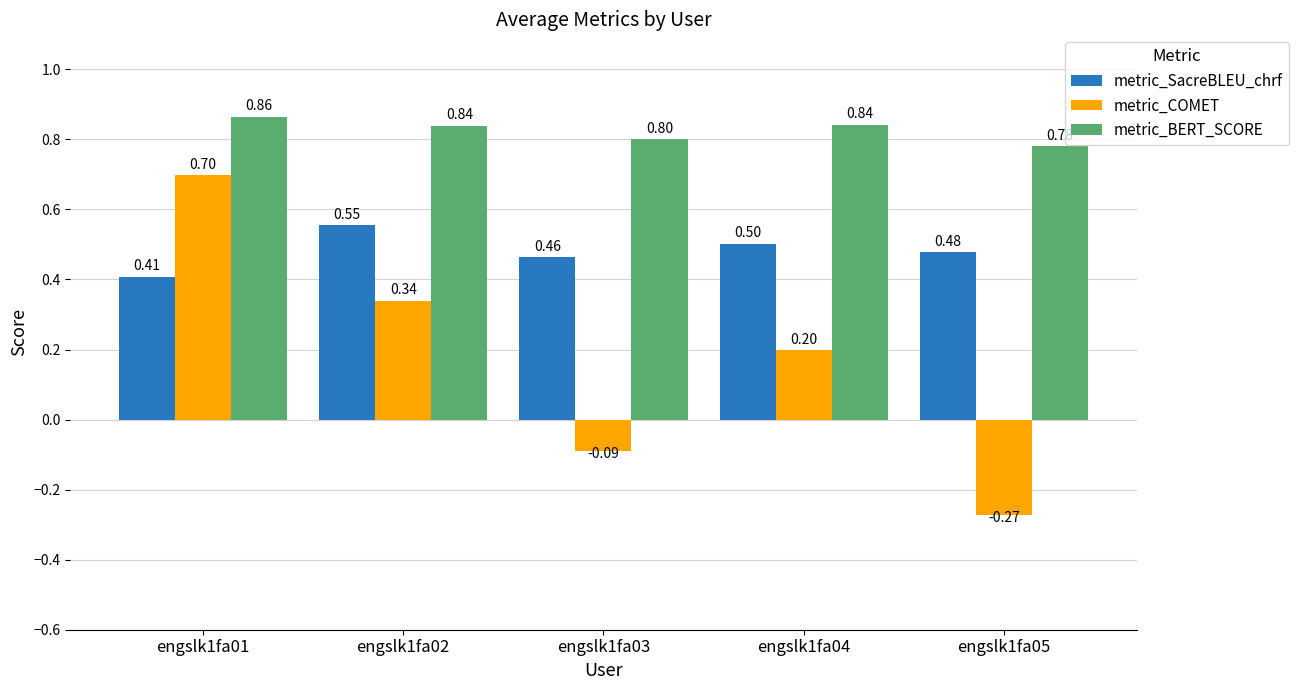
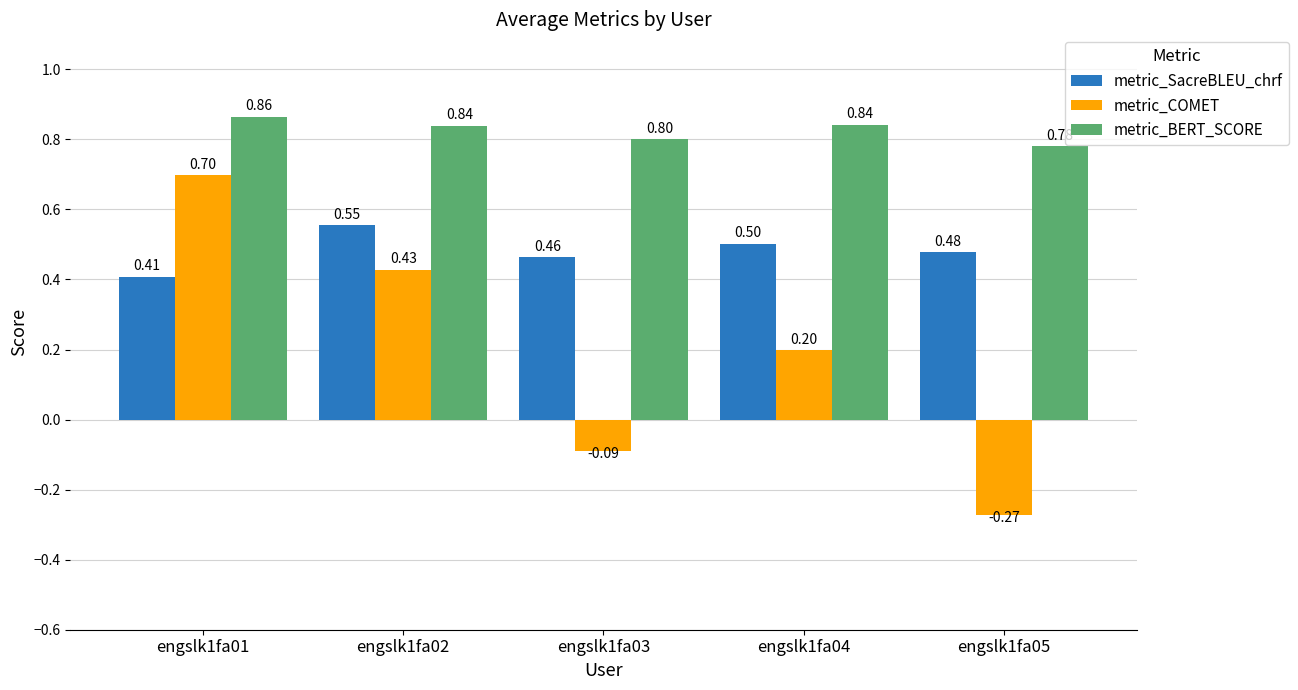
  {
    "metric_SacreBLEU_chrf": {
      "engslk1fa01": 0.41,
      "engslk1fa02": 0.55,
      "engslk1fa03": 0.46,
      "engslk1fa04": 0.50,
      "engslk1fa05": 0.48
    },
    "metric_COMET": {
      "engslk1fa01": 0.70,
-     "engslk1fa02": 0.34,
+     "engslk1fa02": 0.43,
      "engslk1fa03": -0.09,
      "engslk1fa04": 0.20,
      "engslk1fa05": -0.27
    },
    "metric_BERT_SCORE": {
      "engslk1fa01": 0.86,
      "engslk1fa02": 0.84,
      "engslk1fa03": 0.80,
      "engslk1fa04": 0.84
    }
  }
